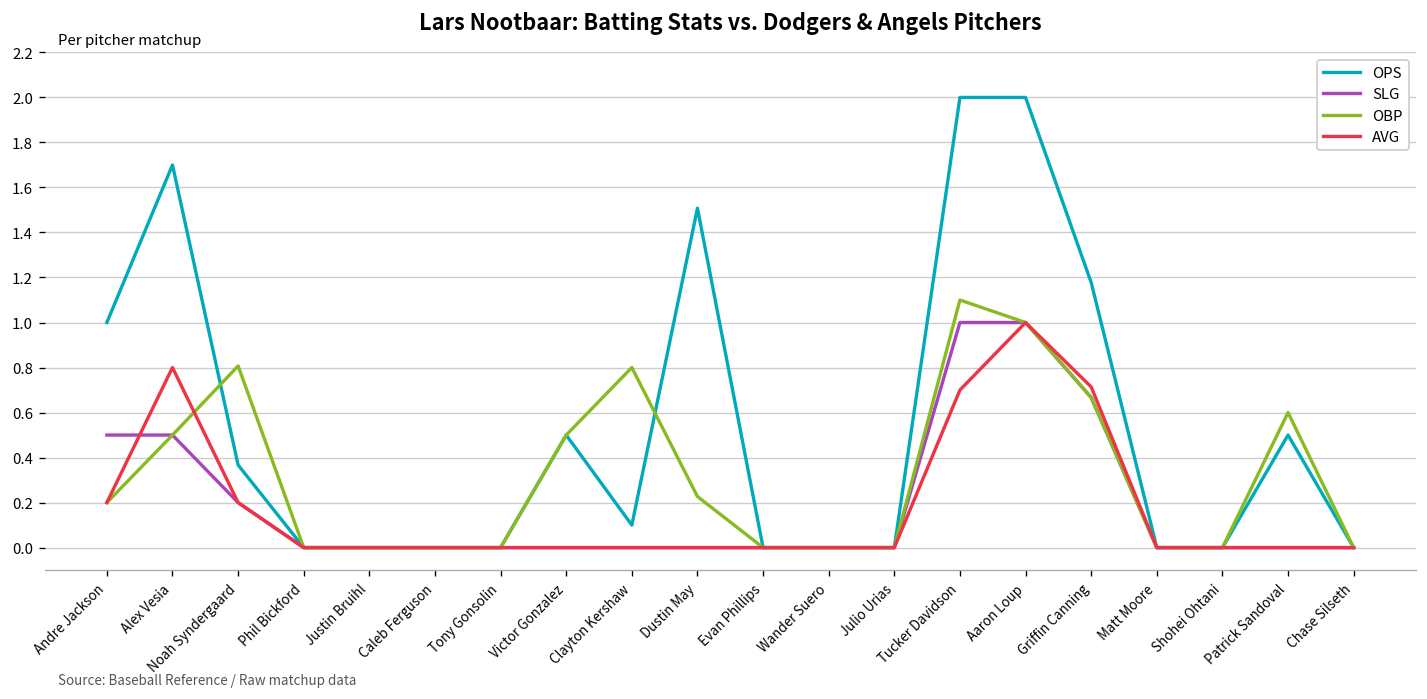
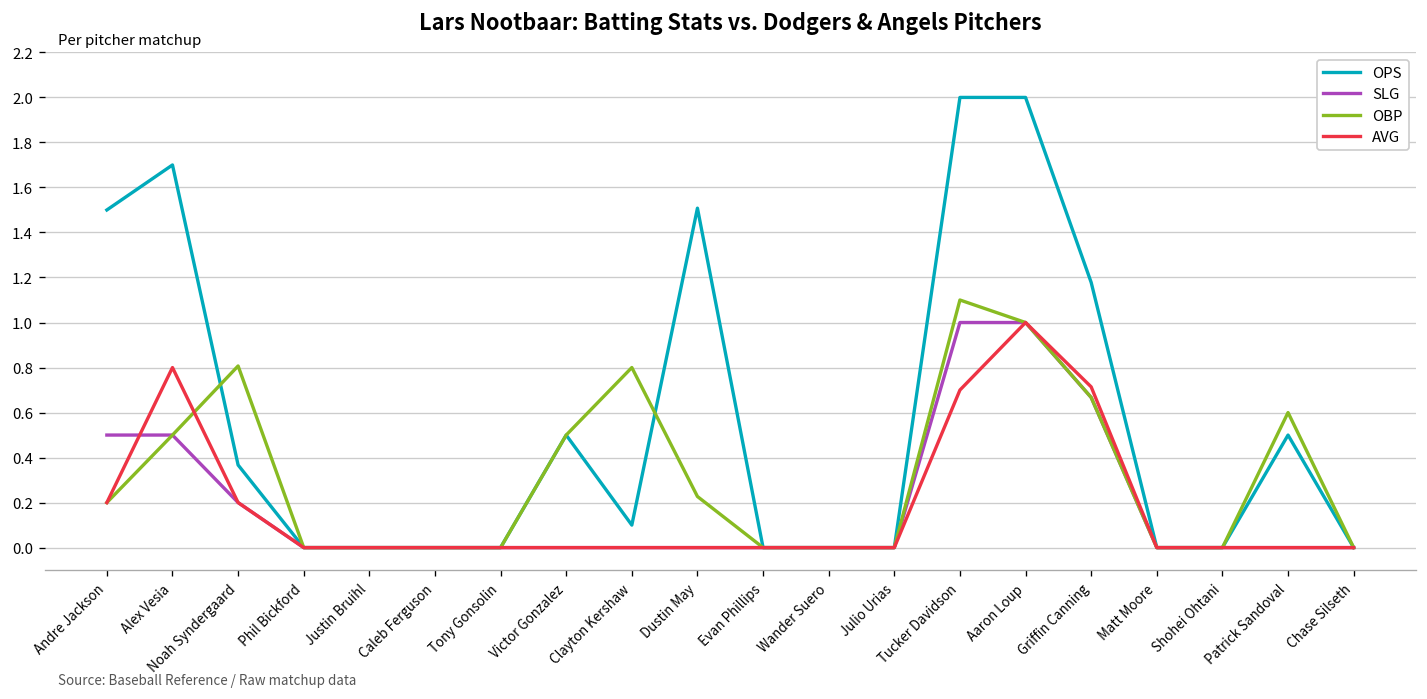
  {
    "OPS": {
-     "Andre Jackson": 1.0,
+     "Andre Jackson": 1.5,
      "Alex Vesia": 1.7,
      "Noah Syndergaard": 0.37,
      "Clayton Kershaw": 0.1,
      "Dustin May": 1.5,
      "Tucker Davidson": 2.0,
      "Aaron Loup": 2.0,
      "Griffin Canning": 1.18,
      "Patrick Sandoval": 0.5
    },
    "SLG": {
      "Andre Jackson": 0.5,
      "Tucker Davidson": 1.0
    },
    "OBP": {
      "Noah Syndergaard": 0.8,
      "Clayton Kershaw": 0.8,
      "Dustin May": 0.23,
      "Tucker Davidson": 1.1,
      "Patrick Sandoval": 0.6
    },
    "AVG": {
      "Alex Vesia": 0.8,
      "Tucker Davidson": 0.7,
      "Griffin Canning": 0.71
    }
  }
